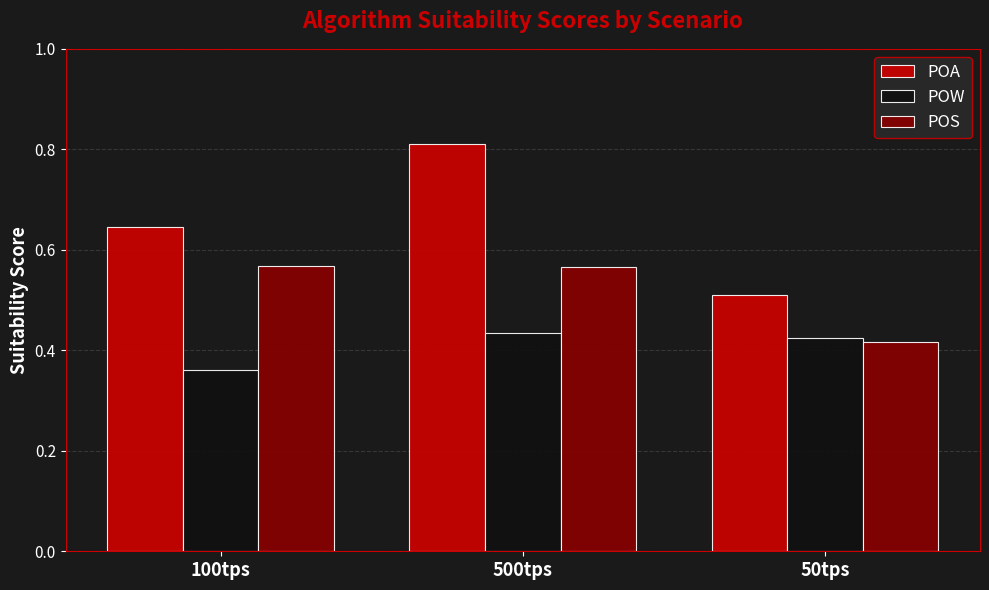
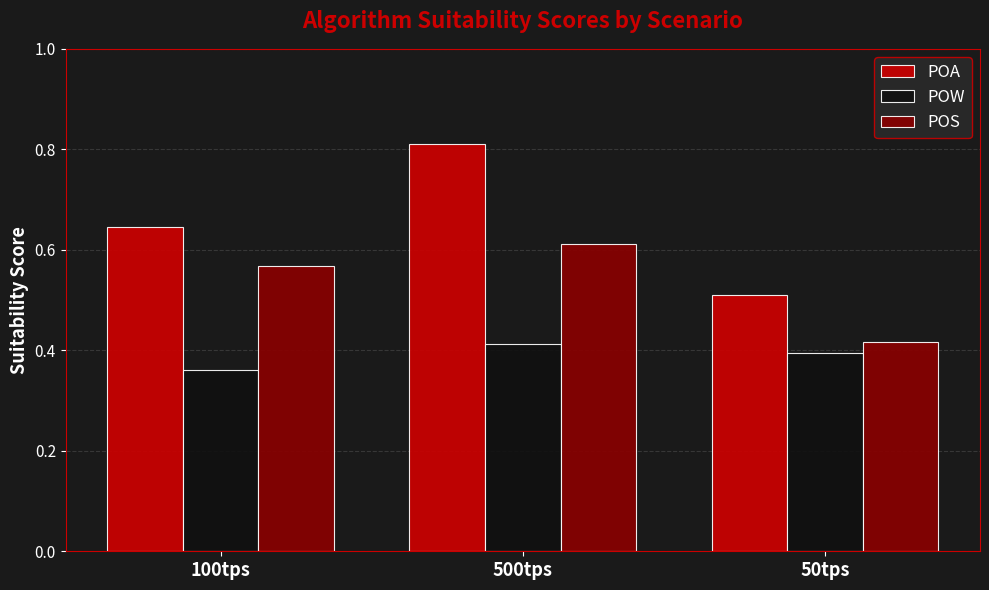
  {
    "POA": {
      "100tps": 0.64,
      "500tps": 0.81,
      "50tps": 0.51
    },
    "POW": {
      "100tps": 0.36,
-     "500tps": 0.43,
-     "50tps": 0.43
+     "500tps": 0.41,
+     "50tps": 0.39
    },
    "POS": {
      "100tps": 0.57,
-     "500tps": 0.57,
+     "500tps": 0.61,
      "50tps": 0.42
    }
  }
